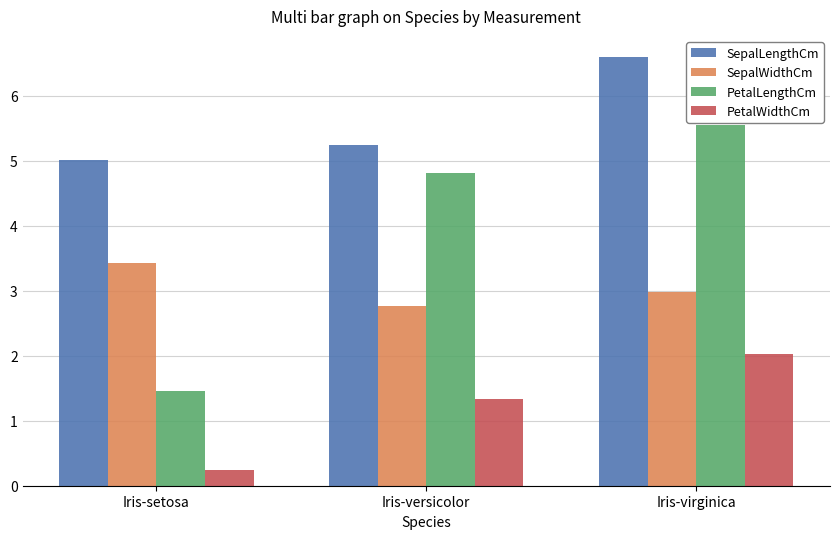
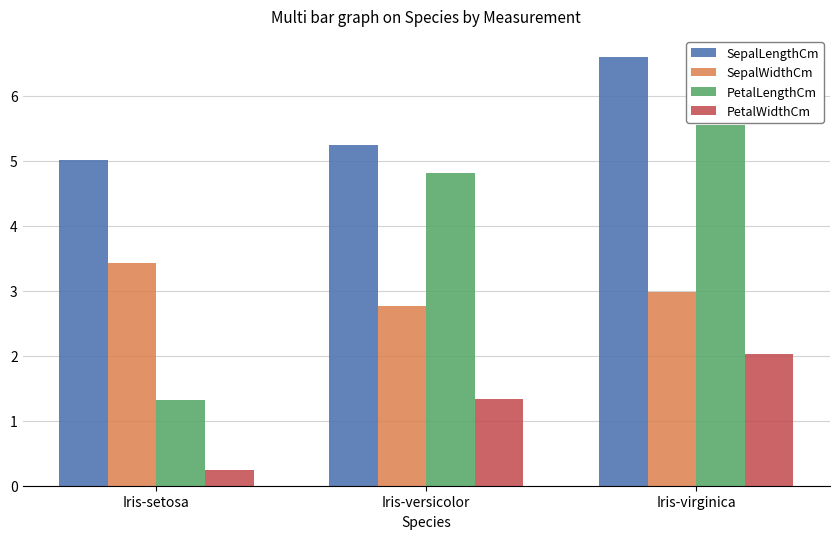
  {
    "SepalLengthCm": {
      "Iris-setosa": 5.0,
      "Iris-versicolor": 5.2,
      "Iris-virginica": 6.6
    },
    "PetalLengthCm": {
-     "Iris-setosa": 1.5,
+     "Iris-setosa": 1.3,
      "Iris-versicolor": 4.8,
      "Iris-virginica": 5.6
    }
  }
